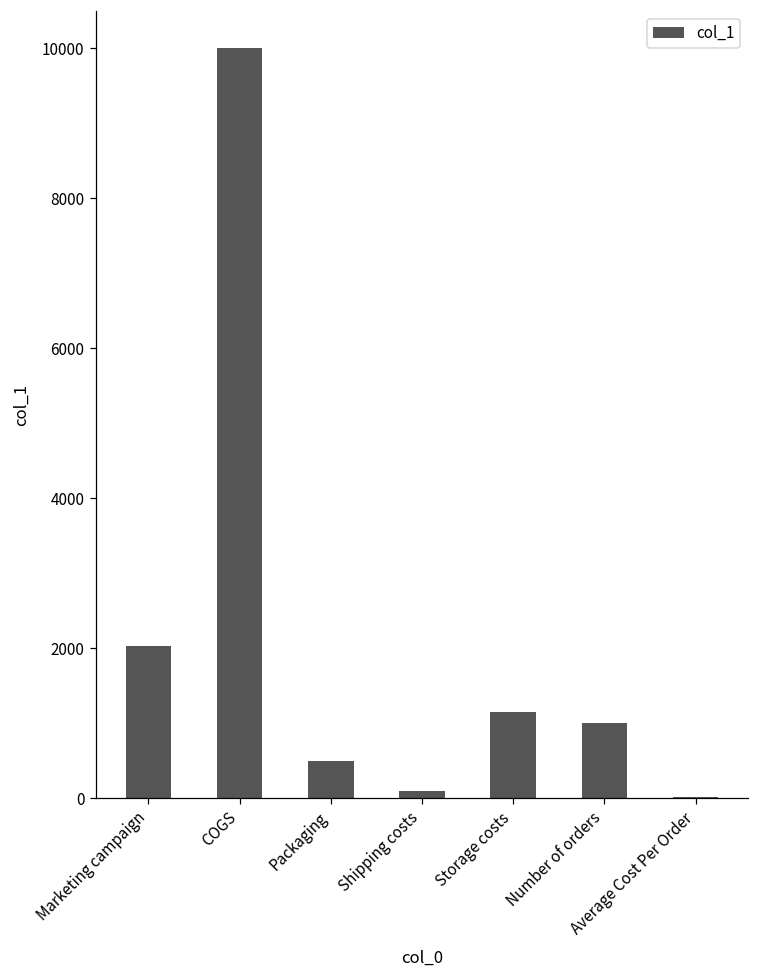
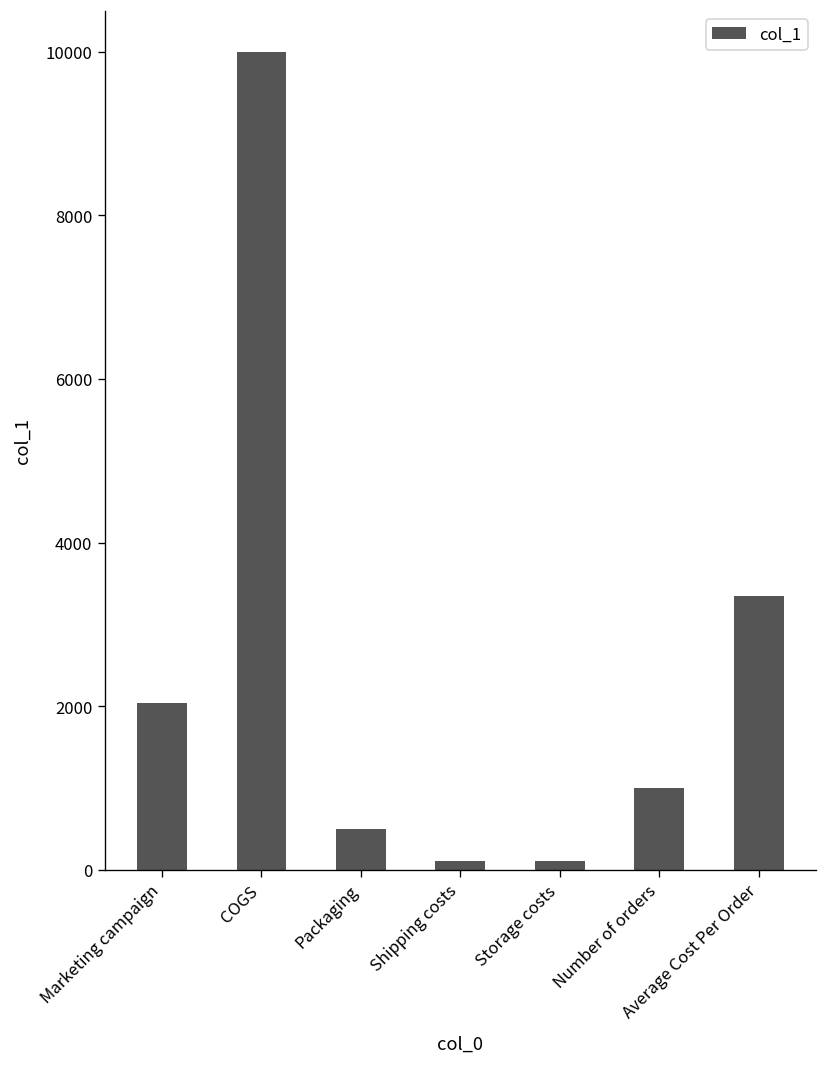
  {
    "Marketing campaign": 2000,
    "COGS": 10000,
    "Packaging": 500,
    "Shipping costs": 100,
-   "Storage costs": 1200,
+   "Storage costs": 100,
    "Number of orders": 1000,
-   "Average Cost Per Order": 0
+   "Average Cost Per Order": 3300
  }
